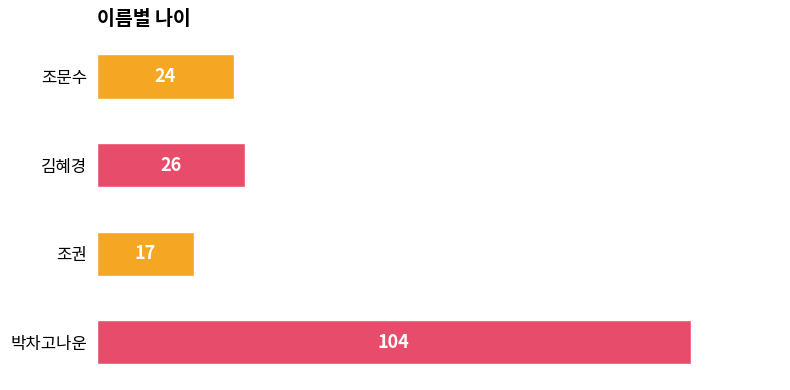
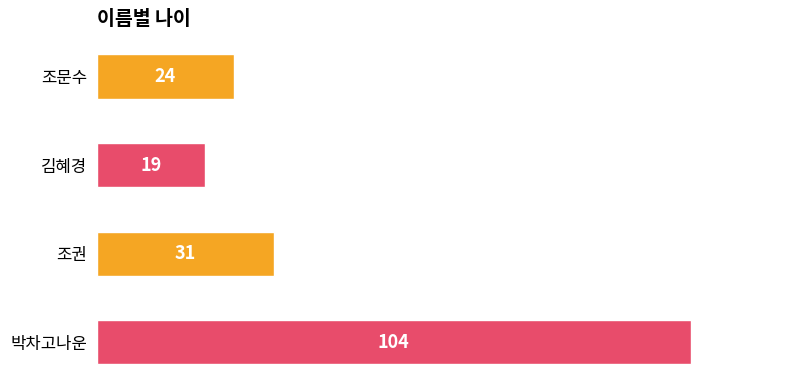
  {
    "조문수": 24,
-   "김혜경": 26,
-   "조권": 17,
+   "김혜경": 19,
+   "조권": 31,
    "박차고나운": 104
  }
